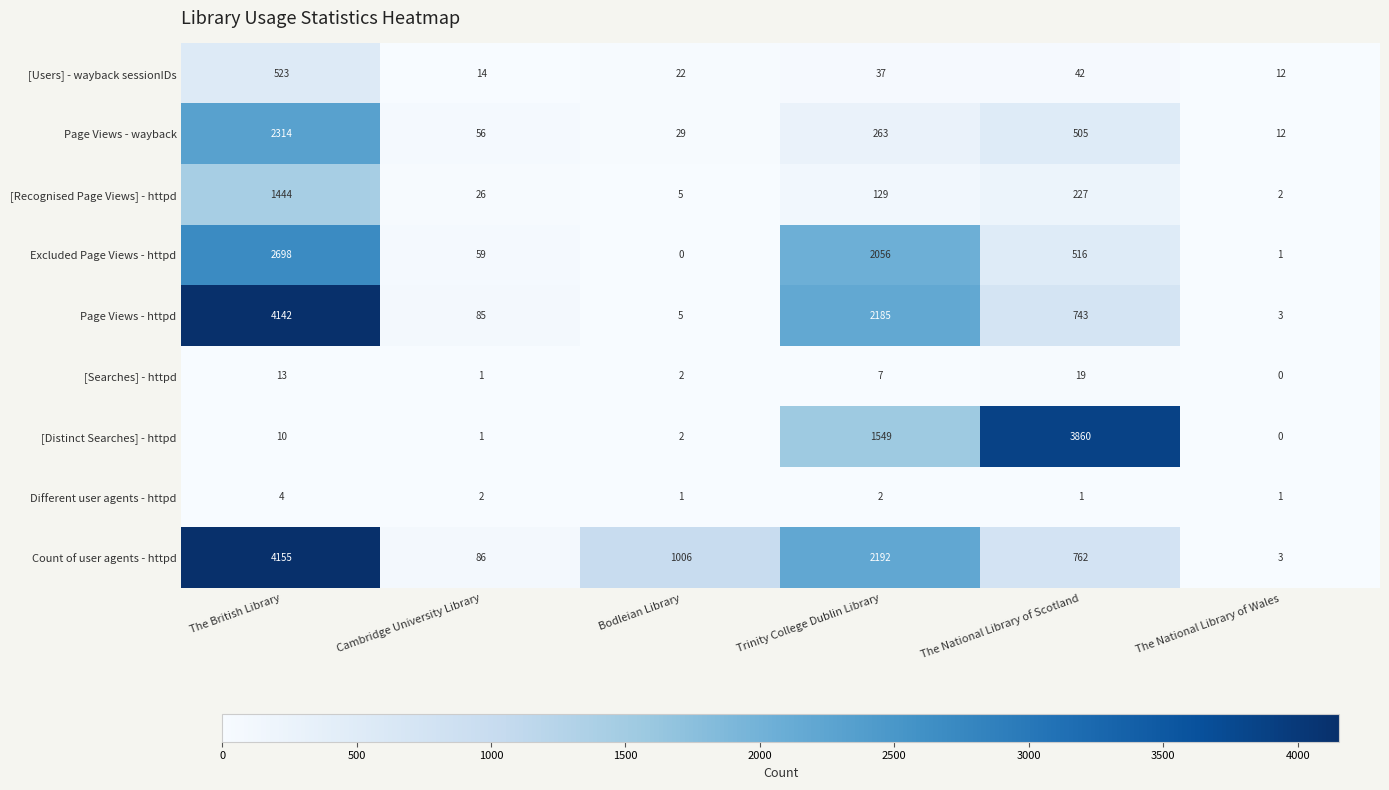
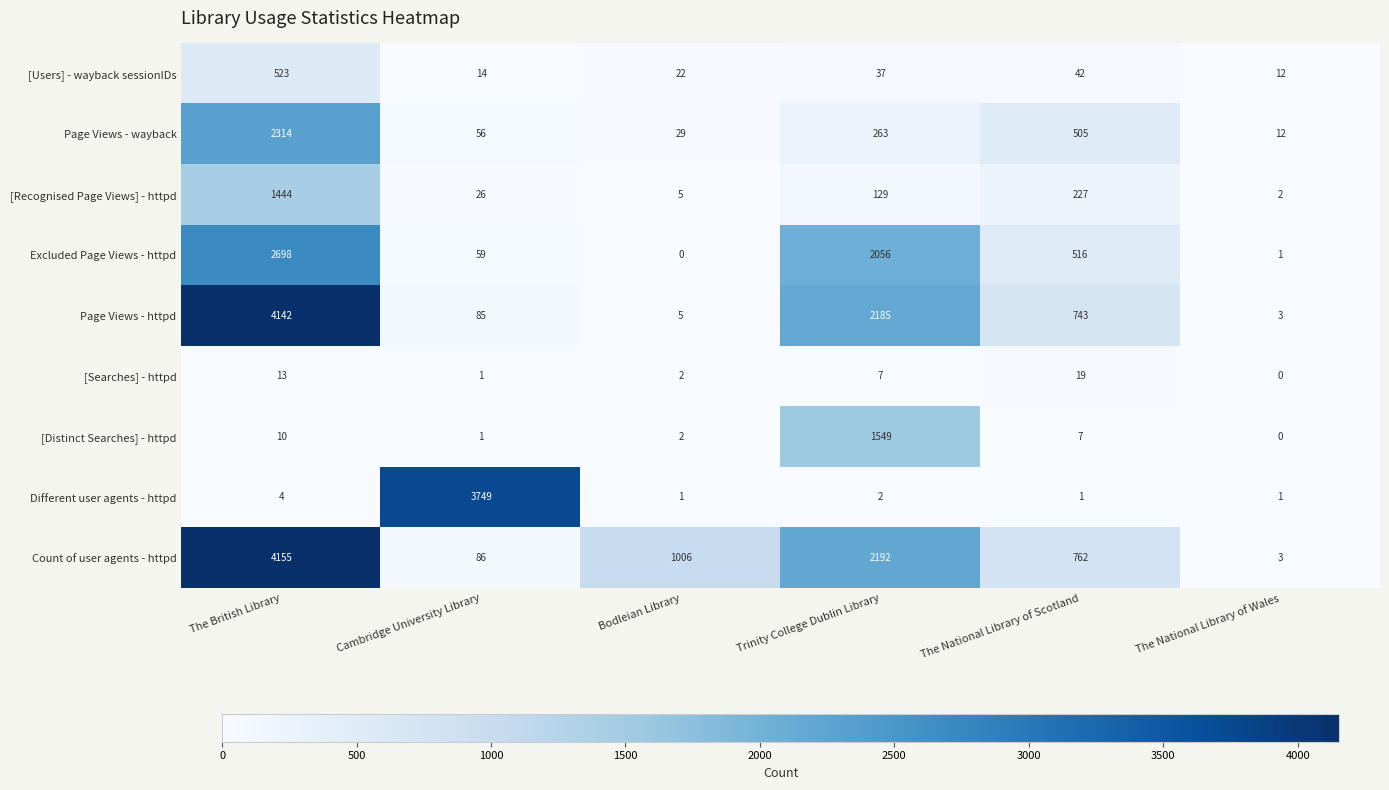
  {
    "[Users] - wayback sessionIDs": {
      "The British Library": 523,
      "Cambridge University Library": 14,
      "Bodleian Library": 22,
      "Trinity College Dublin Library": 37,
      "The National Library of Scotland": 42,
      "The National Library of Wales": 12
    },
    "Page Views - wayback": {
      "The British Library": 2314,
      "Cambridge University Library": 56,
      "Bodleian Library": 29,
      "Trinity College Dublin Library": 263,
      "The National Library of Scotland": 505,
      "The National Library of Wales": 12
    },
    "[Recognised Page Views] - httpd": {
      "The British Library": 1444,
      "Cambridge University Library": 26,
      "Bodleian Library": 5,
      "Trinity College Dublin Library": 129,
      "The National Library of Scotland": 227,
      "The National Library of Wales": 2
    },
    "Excluded Page Views - httpd": {
      "The British Library": 2698,
      "Cambridge University Library": 59,
      "Bodleian Library": 0,
      "Trinity College Dublin Library": 2056,
      "The National Library of Scotland": 516,
      "The National Library of Wales": 1
    },
    "Page Views - httpd": {
      "The British Library": 4142,
      "Cambridge University Library": 85,
      "Bodleian Library": 5,
      "Trinity College Dublin Library": 2185,
      "The National Library of Scotland": 743,
      "The National Library of Wales": 3
    },
    "[Searches] - httpd": {
      "The British Library": 13,
      "Cambridge University Library": 1,
      "Bodleian Library": 2,
      "Trinity College Dublin Library": 7,
      "The National Library of Scotland": 19,
      "The National Library of Wales": 0
    },
    "[Distinct Searches] - httpd": {
      "The British Library": 10,
      "Cambridge University Library": 1,
      "Bodleian Library": 2,
      "Trinity College Dublin Library": 1549,
-     "The National Library of Scotland": 3860,
+     "The National Library of Scotland": 7,
      "The National Library of Wales": 0
    },
    "Different user agents - httpd": {
      "The British Library": 4,
-     "Cambridge University Library": 2,
+     "Cambridge University Library": 3749,
      "Bodleian Library": 1,
      "Trinity College Dublin Library": 2,
      "The National Library of Scotland": 1,
      "The National Library of Wales": 1
    },
    "Count of user agents - httpd": {
      "The British Library": 4155,
      "Cambridge University Library": 86,
      "Bodleian Library": 1006,
      "Trinity College Dublin Library": 2192,
      "The National Library of Scotland": 762,
      "The National Library of Wales": 3
    }
  }
